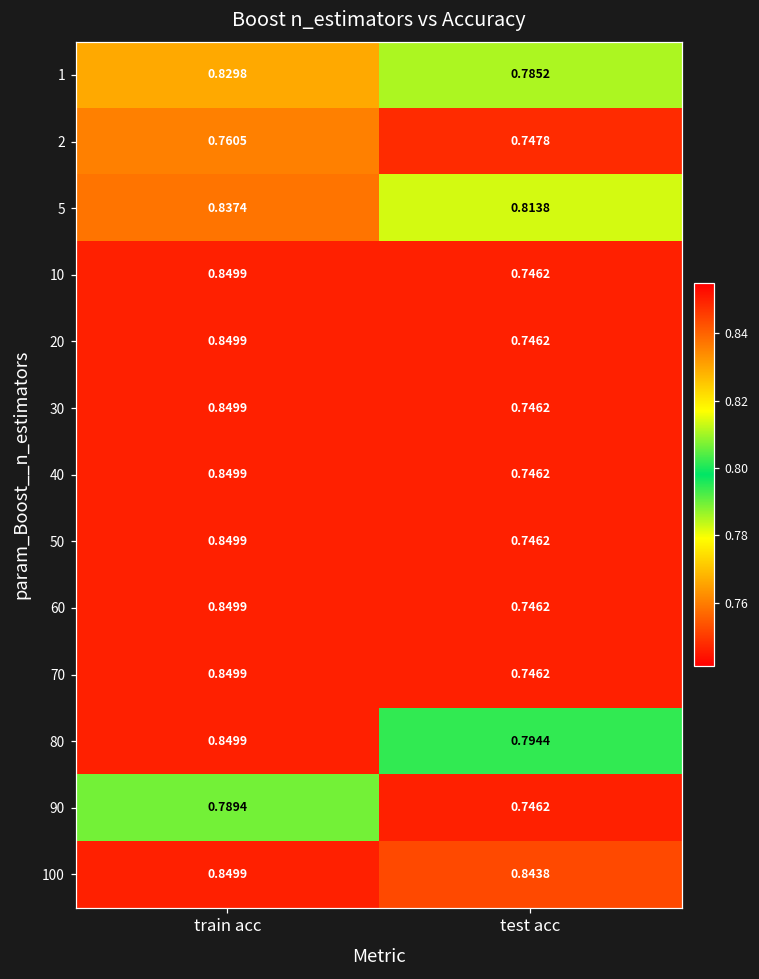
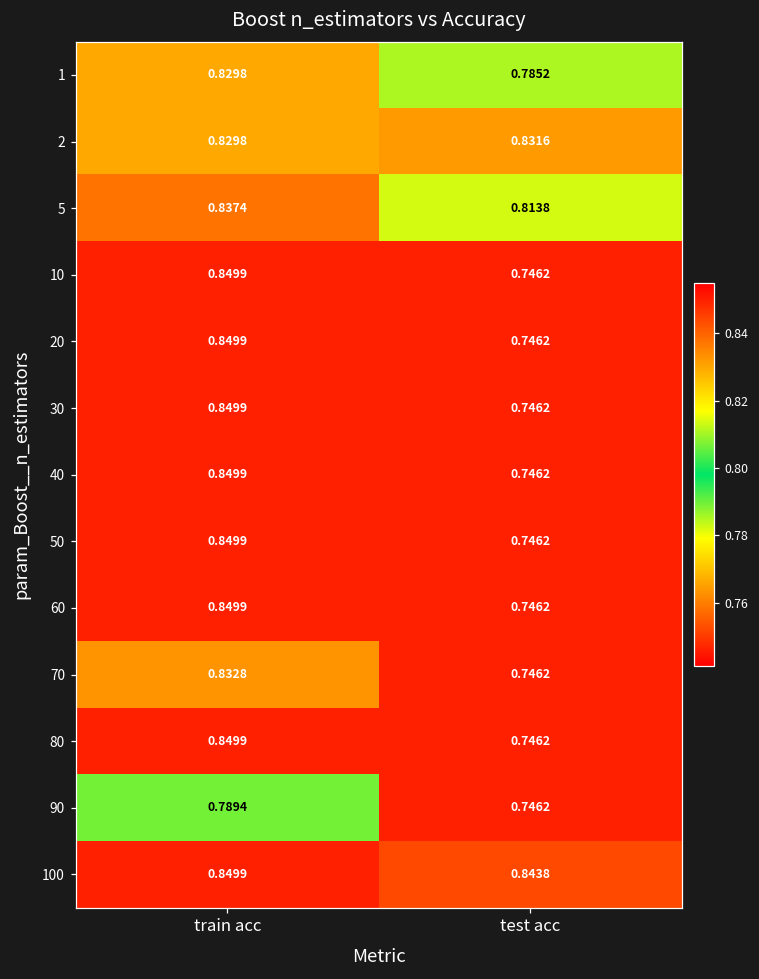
  {
    "1": {
      "train acc": 0.8298,
      "test acc": 0.7852
    },
    "2": {
-     "train acc": 0.7605,
-     "test acc": 0.7478
+     "train acc": 0.8298,
+     "test acc": 0.8316
    },
    "5": {
      "train acc": 0.8374,
      "test acc": 0.8138
    },
    "10": {
      "train acc": 0.8499,
      "test acc": 0.7462
    },
    "20": {
      "train acc": 0.8499,
      "test acc": 0.7462
    },
    "30": {
      "train acc": 0.8499,
      "test acc": 0.7462
    },
    "40": {
      "train acc": 0.8499,
      "test acc": 0.7462
    },
    "50": {
      "train acc": 0.8499,
      "test acc": 0.7462
    },
    "60": {
      "train acc": 0.8499,
      "test acc": 0.7462
    },
    "70": {
-     "train acc": 0.8499,
+     "train acc": 0.8328,
      "test acc": 0.7462
    },
    "80": {
      "train acc": 0.8499,
-     "test acc": 0.7944
+     "test acc": 0.7462
    },
    "90": {
      "train acc": 0.7894,
      "test acc": 0.7462
    },
    "100": {
      "train acc": 0.8499,
      "test acc": 0.8438
    }
  }
